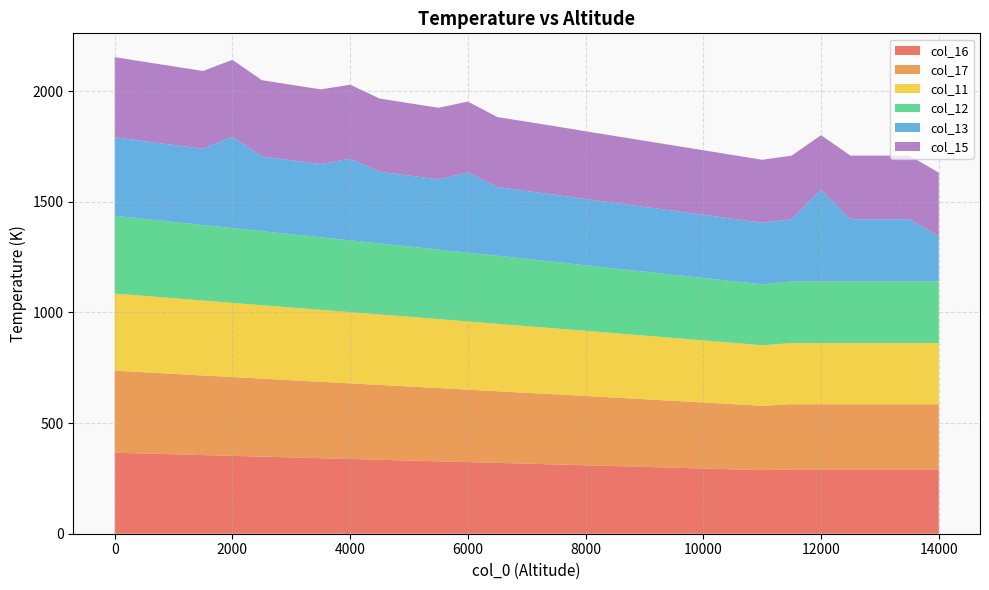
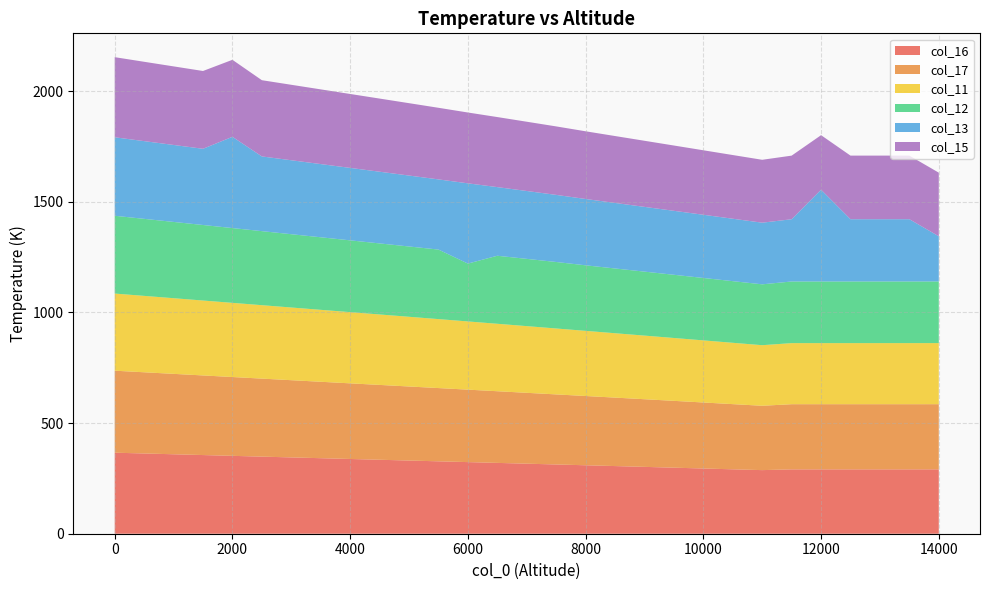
  {
    "col_11": {
      "0": 350,
      "2000": 340,
      "4000": 320,
      "6000": 310,
      "8000": 290,
      "10000": 280,
      "12000": 280,
      "14000": 280
    },
    "col_12": {
      "0": 350,
      "2000": 340,
      "4000": 320,
-     "6000": 310,
+     "6000": 260,
      "8000": 300,
      "10000": 280,
      "12000": 280,
      "14000": 280
    },
    "col_13": {
      "0": 350,
      "2000": 410,
-     "4000": 370,
+     "4000": 330,
      "6000": 360,
      "8000": 300,
      "10000": 290,
      "12000": 410,
      "14000": 200
    },
    "col_15": {
      "0": 360,
      "2000": 350,
      "4000": 330,
      "6000": 320,
      "8000": 310,
      "10000": 290,
      "12000": 250,
      "14000": 290
    }
  }
